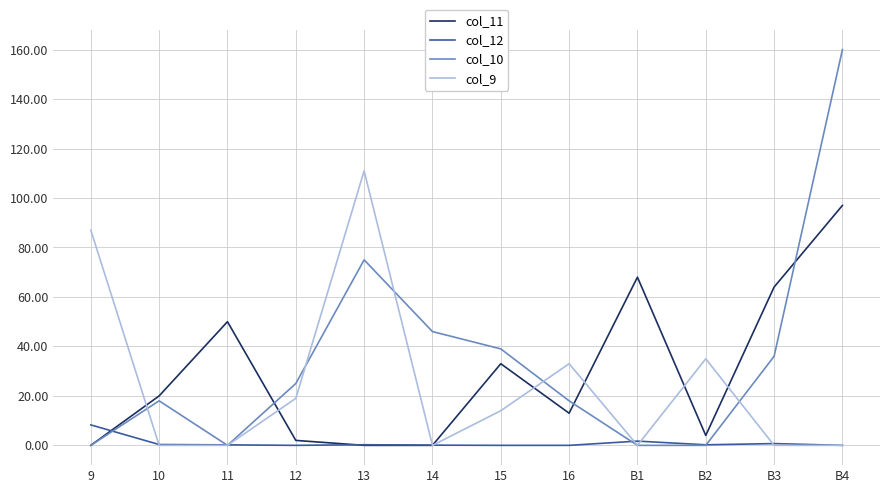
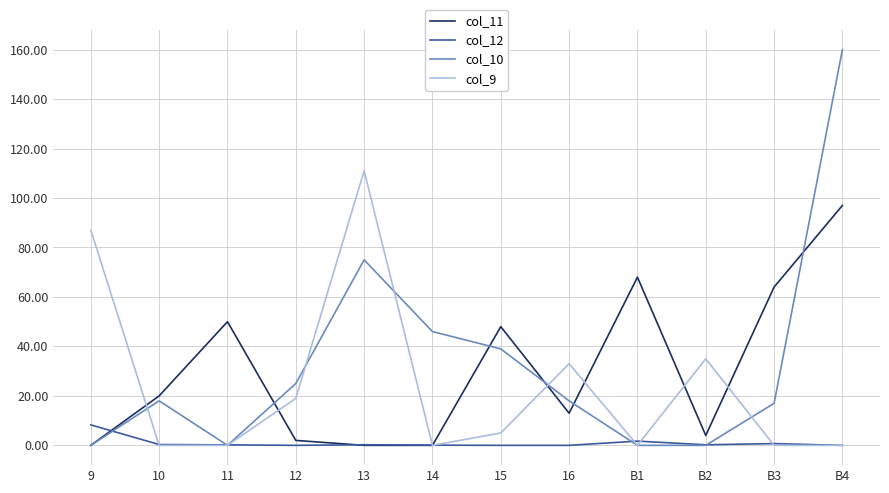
  {
    "col_11": {
      "10": 20,
      "11": 50,
      "12": 2,
-     "15": 33,
+     "15": 48,
      "16": 13,
      "B1": 68,
      "B2": 4,
      "B3": 64,
      "B4": 97
    },
    "col_12": {
      "9": 8,
      "12": 0,
      "15": 0,
      "16": 0,
      "B1": 2
    },
    "col_10": {
      "10": 18,
      "12": 25,
      "13": 75,
      "14": 46,
      "15": 39,
      "16": 18,
-     "B3": 36,
+     "B3": 17,
      "B4": 160
    },
    "col_9": {
      "9": 87,
      "12": 19,
      "13": 111,
-     "15": 14,
+     "15": 5,
      "16": 33,
      "B2": 35
    }
  }
